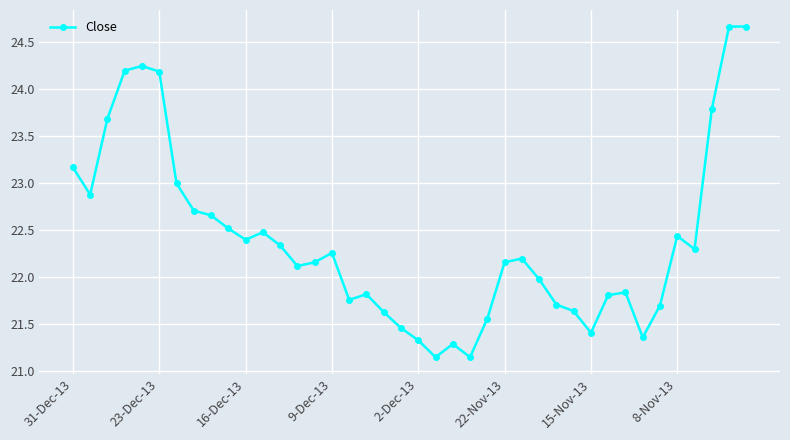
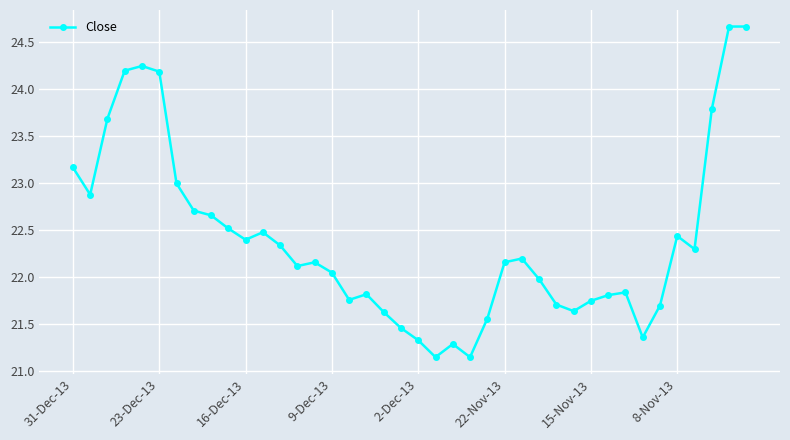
  {
    "31-Dec-13": 23.2,
    "23-Dec-13": 24.2,
    "16-Dec-13": 22.4,
-   "9-Dec-13": 22.3,
+   "9-Dec-13": 22.1,
    "2-Dec-13": 21.3,
    "22-Nov-13": 22.2,
-   "15-Nov-13": 21.4,
+   "15-Nov-13": 21.8,
    "8-Nov-13": 22.4
  }
